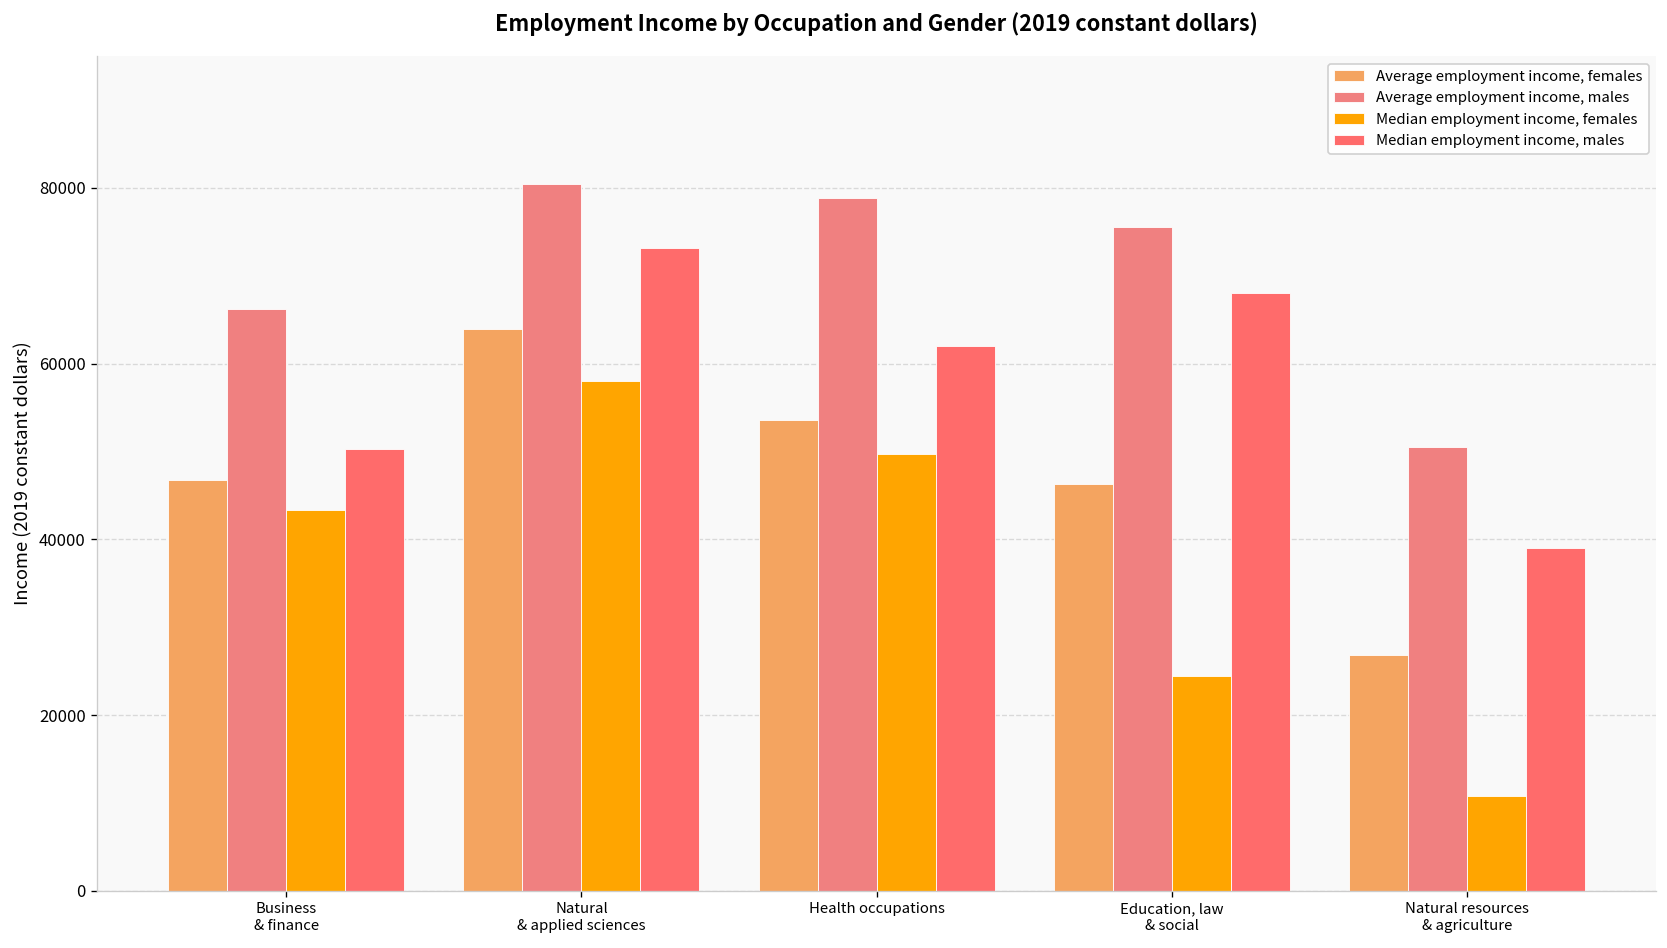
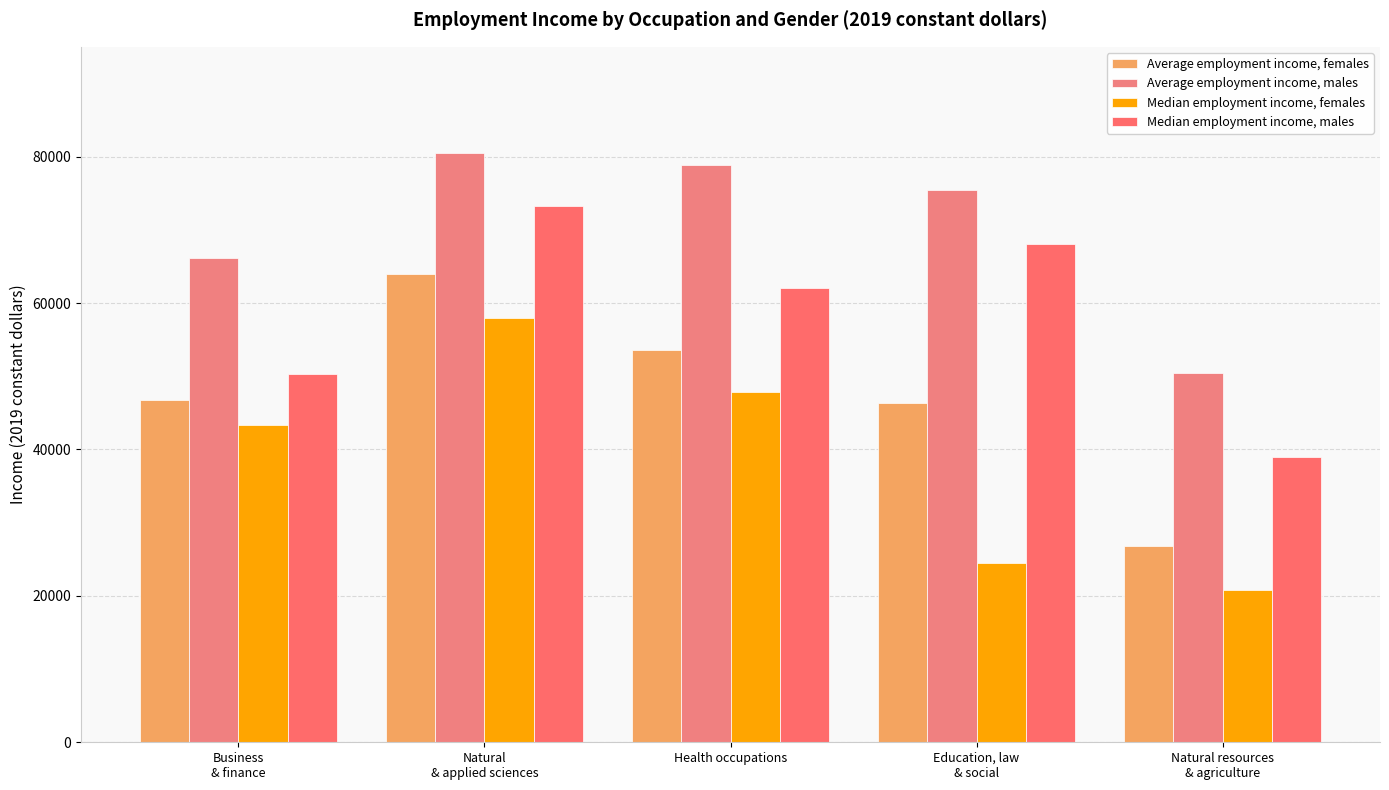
  {
    "Median employment income, females": {
      "Business & finance": 43000,
      "Natural & applied sciences": 58000,
-     "Health occupations": 50000,
+     "Health occupations": 48000,
      "Education, law & social": 24000,
-     "Natural resources & agriculture": 11000
+     "Natural resources & agriculture": 21000
    }
  }
